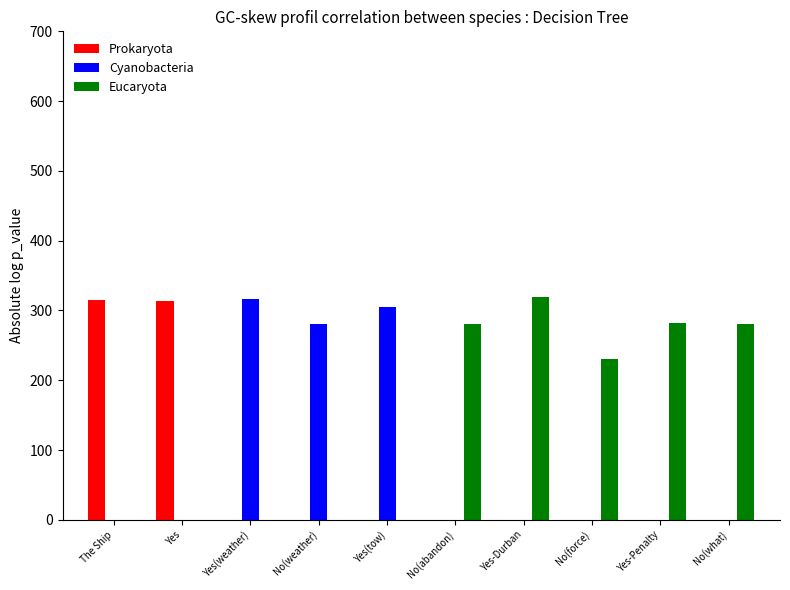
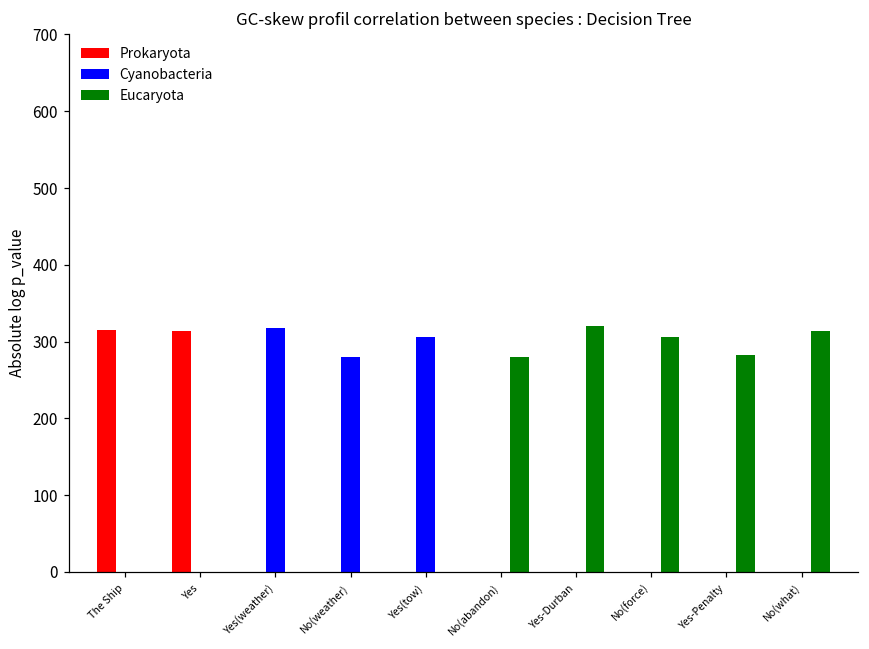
  {
    "Prokaryota": {
      "The Ship": 310,
      "Yes": 310,
      "Yes(weather)": 0,
      "No(weather)": 0,
      "Yes(tow)": 0,
      "No(abandon)": 0,
      "Yes-Durban": 0,
      "No(force)": 0,
      "Yes-Penalty": 0,
      "No(what)": 0
    },
    "Cyanobacteria": {
      "The Ship": 0,
      "Yes": 0,
      "Yes(weather)": 320,
      "No(weather)": 280,
      "Yes(tow)": 310,
      "No(abandon)": 0,
      "Yes-Durban": 0,
      "No(force)": 0,
      "Yes-Penalty": 0,
      "No(what)": 0
    },
    "Eucaryota": {
      "The Ship": 0,
      "Yes": 0,
      "Yes(weather)": 0,
      "No(weather)": 0,
      "Yes(tow)": 0,
      "No(abandon)": 280,
      "Yes-Durban": 320,
-     "No(force)": 230,
+     "No(force)": 310,
      "Yes-Penalty": 280,
-     "No(what)": 280
+     "No(what)": 310
    }
  }
